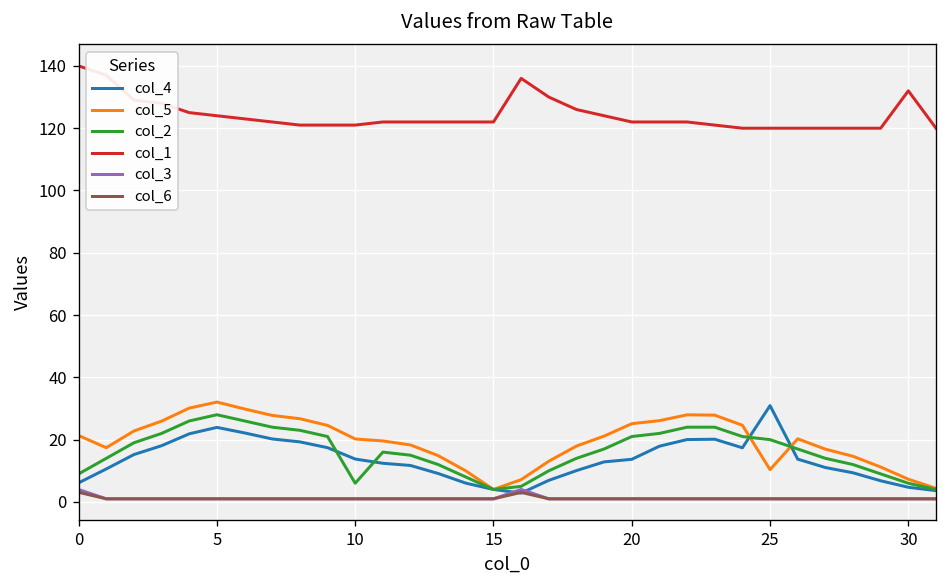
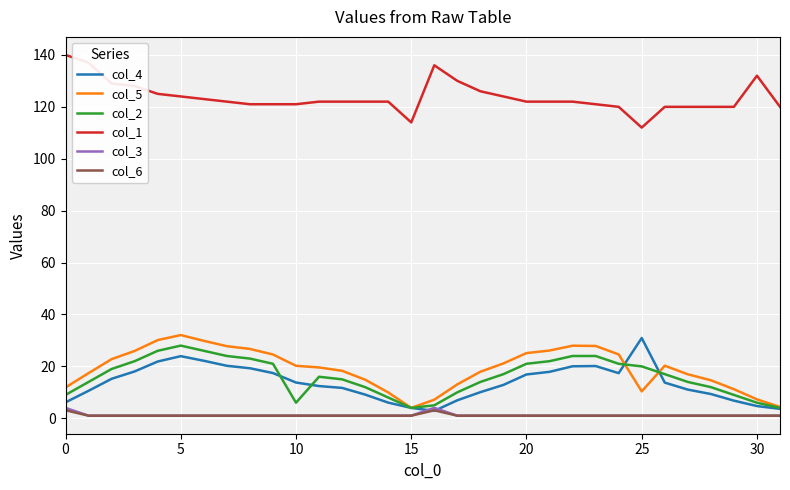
  {
    "col_4": {
      "0": 6,
      "5": 24,
      "10": 14,
-     "20": 14,
+     "20": 17,
      "25": 31,
      "30": 5
    },
    "col_5": {
-     "0": 21,
+     "0": 12,
      "5": 32,
      "10": 20,
      "20": 25,
      "25": 10,
      "30": 7
    },
    "col_2": {
      "0": 9,
      "5": 28,
      "10": 6,
      "20": 21,
      "25": 20,
      "30": 6
    },
    "col_1": {
      "0": 140,
      "5": 124,
      "10": 121,
-     "15": 122,
+     "15": 114,
      "20": 122,
-     "25": 120,
+     "25": 112,
      "30": 132
    }
  }
